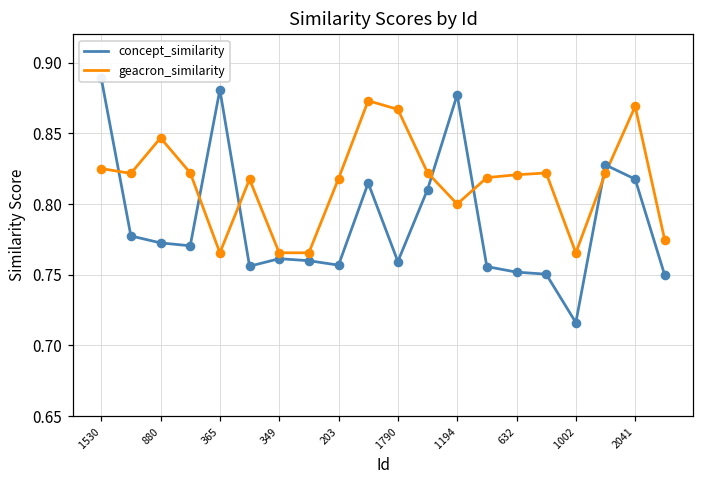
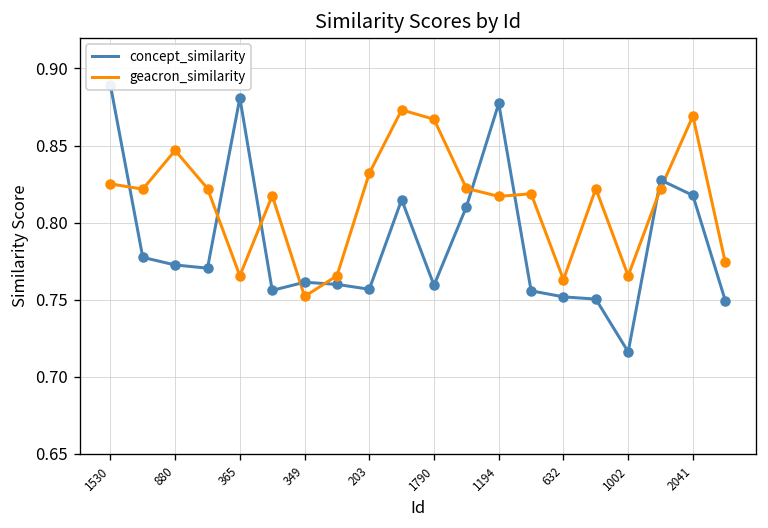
  {
    "concept_similarity": {
      "880": 0.773,
      "365": 0.881,
      "349": 0.761,
      "203": 0.757,
      "1790": 0.759,
      "1194": 0.877,
      "632": 0.752,
      "1002": 0.716,
      "2041": 0.818
    },
    "geacron_similarity": {
      "1530": 0.825,
      "880": 0.847,
      "365": 0.766,
-     "349": 0.766,
-     "203": 0.818,
+     "349": 0.752,
+     "203": 0.832,
      "1790": 0.867,
-     "1194": 0.800,
-     "632": 0.821,
+     "1194": 0.817,
+     "632": 0.763,
      "1002": 0.766,
      "2041": 0.869
    }
  }
